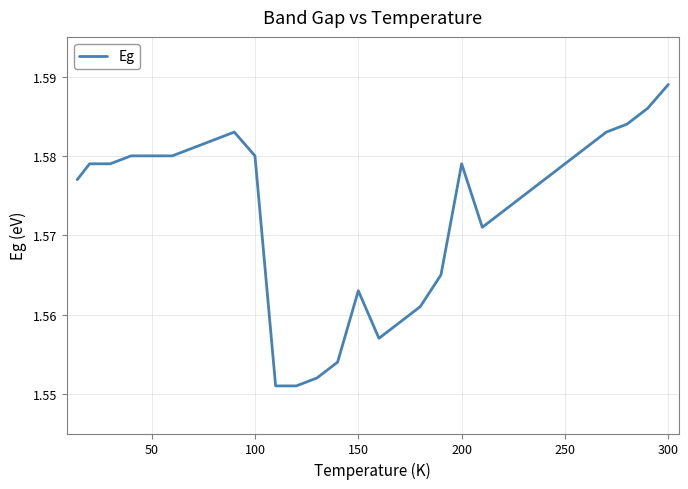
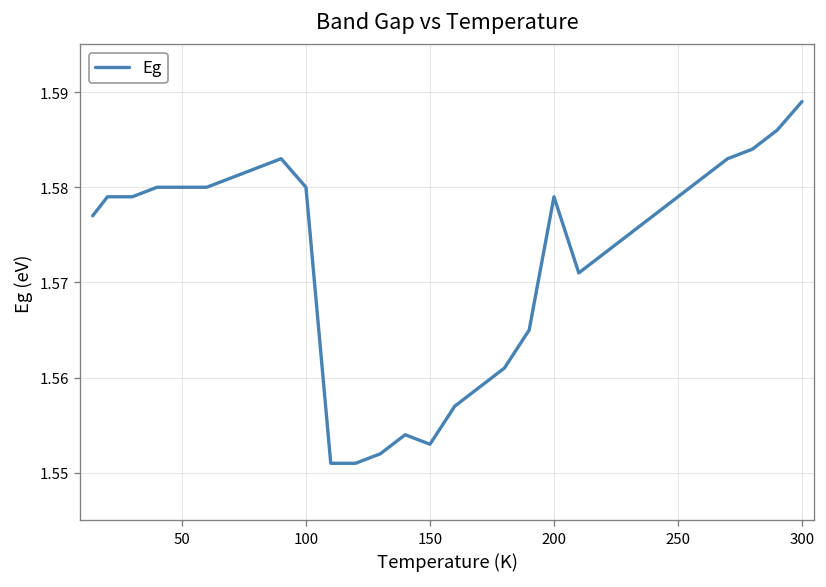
  {
    "50": 1.580,
    "100": 1.580,
-   "150": 1.563,
+   "150": 1.553,
    "200": 1.579,
    "250": 1.579,
    "300": 1.589
  }
